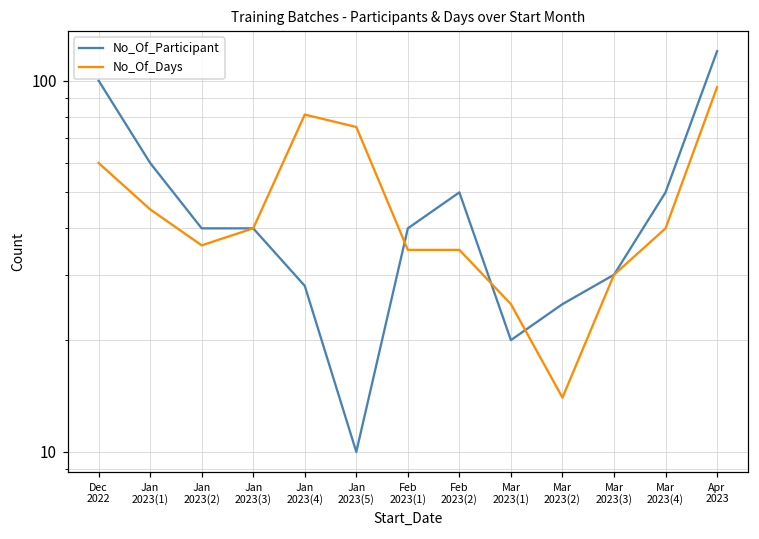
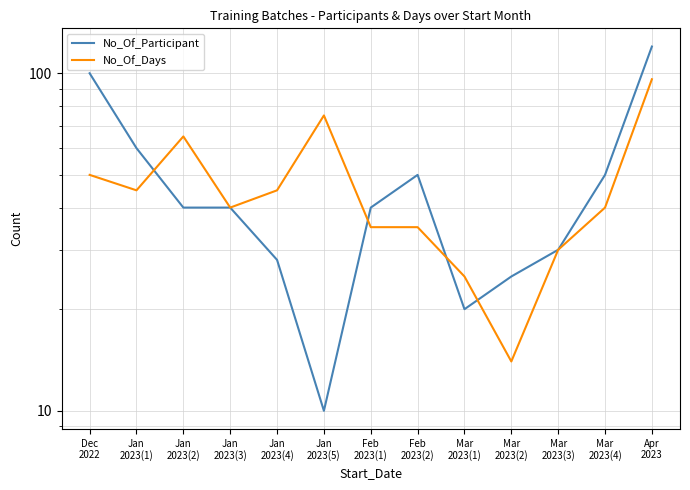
  {
    "No_Of_Participant": {
      "Dec 2022": 100,
      "Jan 2023(1)": 60,
      "Jan 2023(2)": 40,
      "Jan 2023(4)": 28,
      "Jan 2023(5)": 10,
      "Feb 2023(1)": 40,
      "Feb 2023(2)": 50,
      "Mar 2023(1)": 20,
      "Mar 2023(2)": 25,
      "Mar 2023(4)": 50,
      "Apr 2023": 120
    },
    "No_Of_Days": {
-     "Dec 2022": 60,
+     "Dec 2022": 50,
      "Jan 2023(1)": 45,
-     "Jan 2023(2)": 36,
-     "Jan 2023(4)": 81,
+     "Jan 2023(2)": 65,
+     "Jan 2023(4)": 45,
      "Jan 2023(5)": 75,
      "Feb 2023(1)": 35,
      "Feb 2023(2)": 35,
      "Mar 2023(1)": 25,
      "Mar 2023(2)": 14,
      "Mar 2023(4)": 40,
      "Apr 2023": 96
    }
  }
